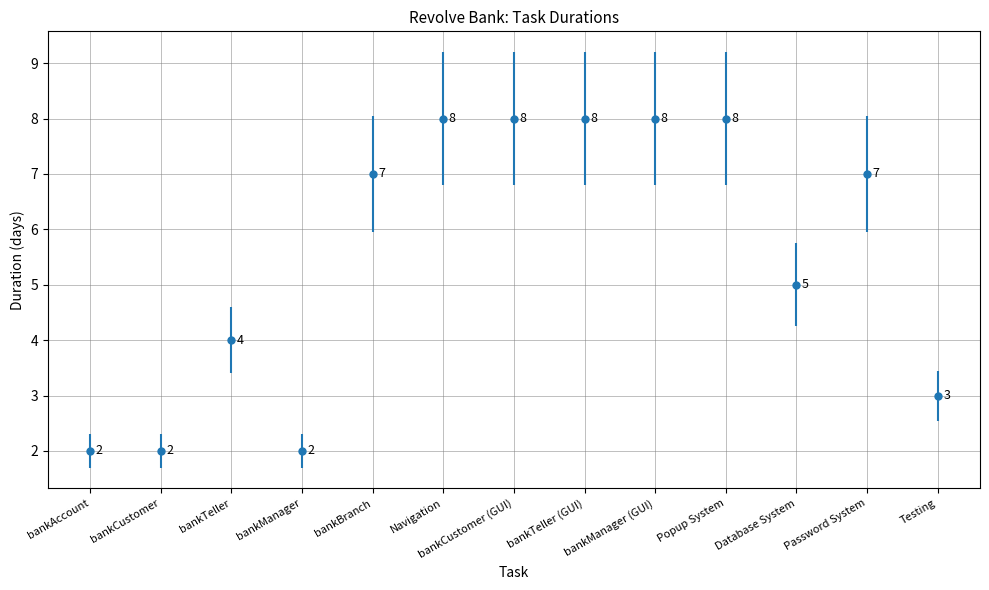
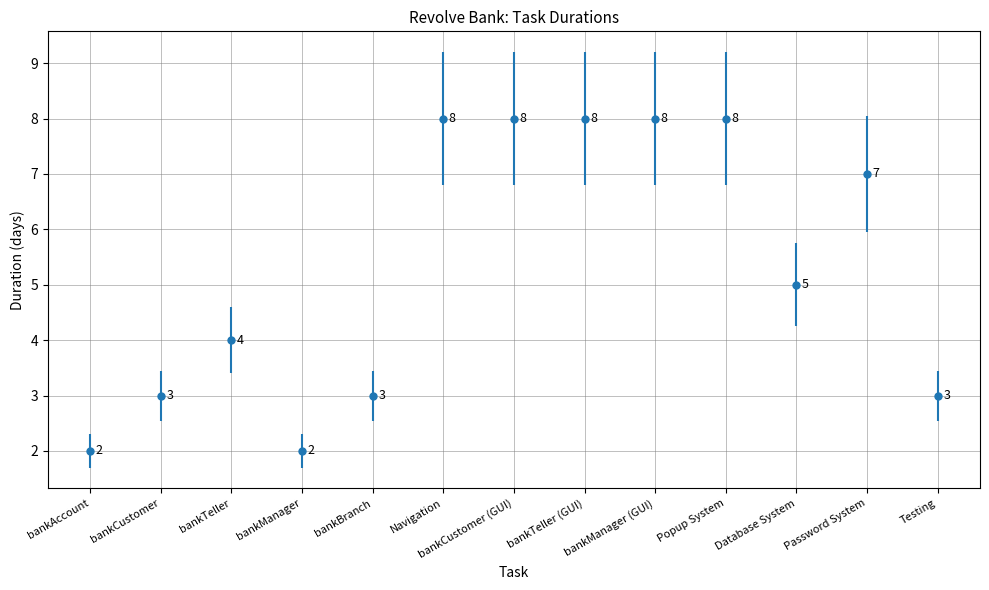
  {
    "bankAccount": 2,
-   "bankCustomer": 2,
+   "bankCustomer": 3,
    "bankTeller": 4,
    "bankManager": 2,
-   "bankBranch": 7,
+   "bankBranch": 3,
    "Navigation": 8,
    "bankCustomer (GUI)": 8,
    "bankTeller (GUI)": 8,
    "bankManager (GUI)": 8,
    "Popup System": 8,
    "Database System": 5,
    "Password System": 7,
    "Testing": 3
  }
